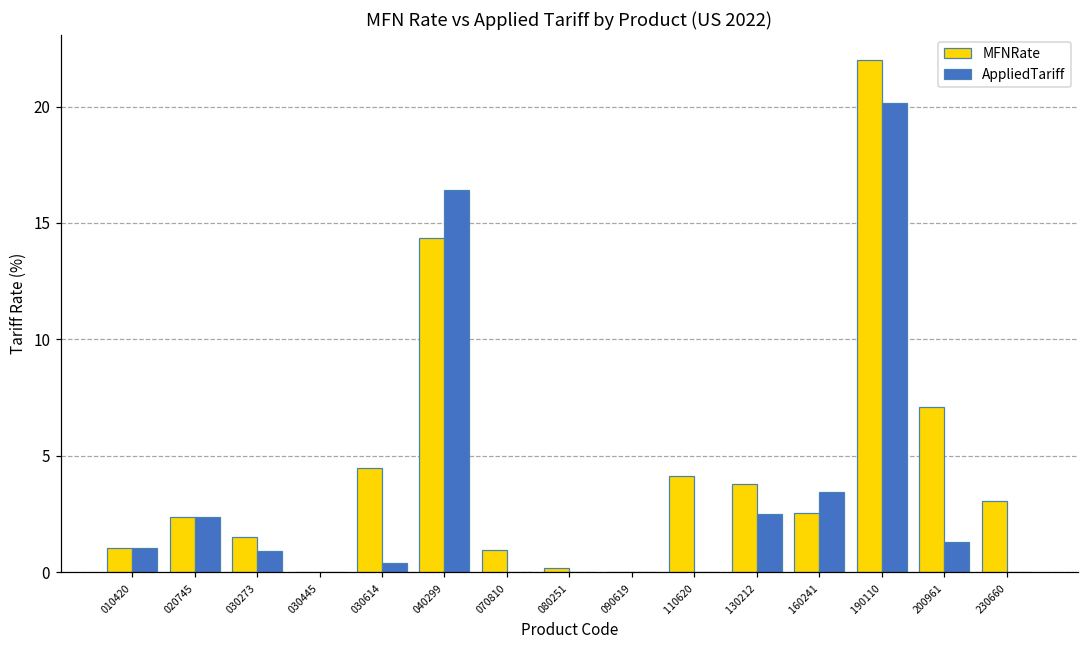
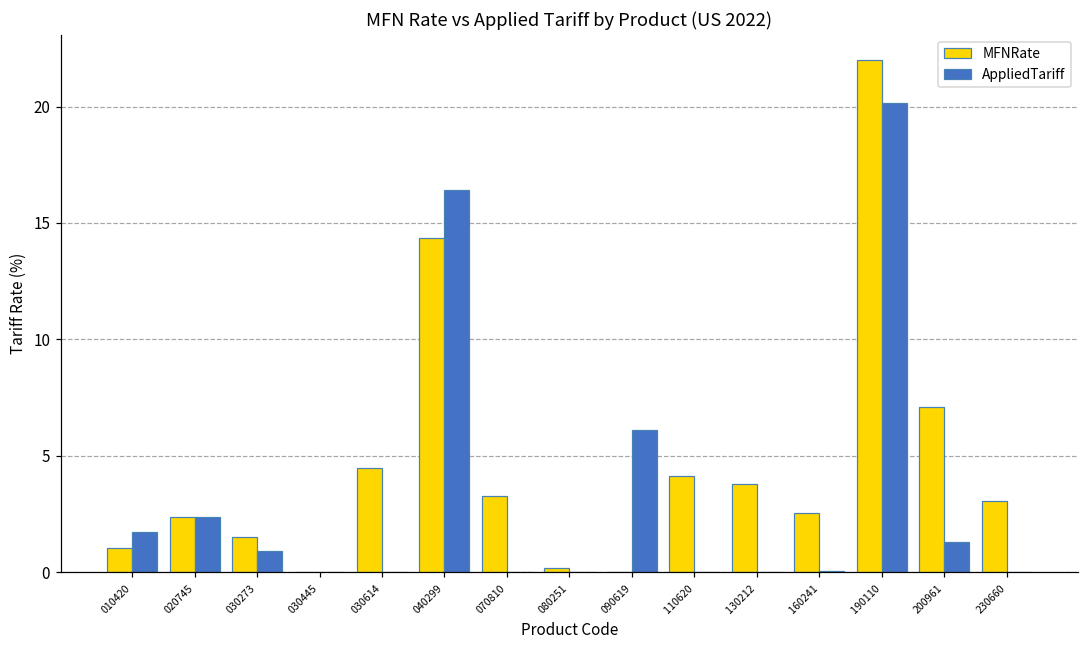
  {
    "MFNRate": {
      "010420": 1.0,
      "020745": 2.4,
      "030273": 1.5,
      "030445": 0.0,
      "030614": 4.5,
      "040299": 14.3,
-     "070810": 1.0,
+     "070810": 3.3,
      "080251": 0.2,
      "090619": 0.0,
      "110620": 4.2,
      "130212": 3.8,
      "160241": 2.5,
      "190110": 22.0,
      "200961": 7.1,
      "230660": 3.1
    },
    "AppliedTariff": {
-     "010420": 1.0,
+     "010420": 1.7,
      "020745": 2.4,
      "030273": 0.9,
      "030445": 0.0,
-     "030614": 0.4,
+     "030614": 0.0,
      "040299": 16.4,
      "070810": 0.0,
      "080251": 0.0,
-     "090619": 0.0,
+     "090619": 6.1,
      "110620": 0.0,
-     "130212": 2.5,
-     "160241": 3.5,
+     "130212": 0.0,
+     "160241": 0.1,
      "190110": 20.1,
      "200961": 1.3,
      "230660": 0.0
    }
  }
